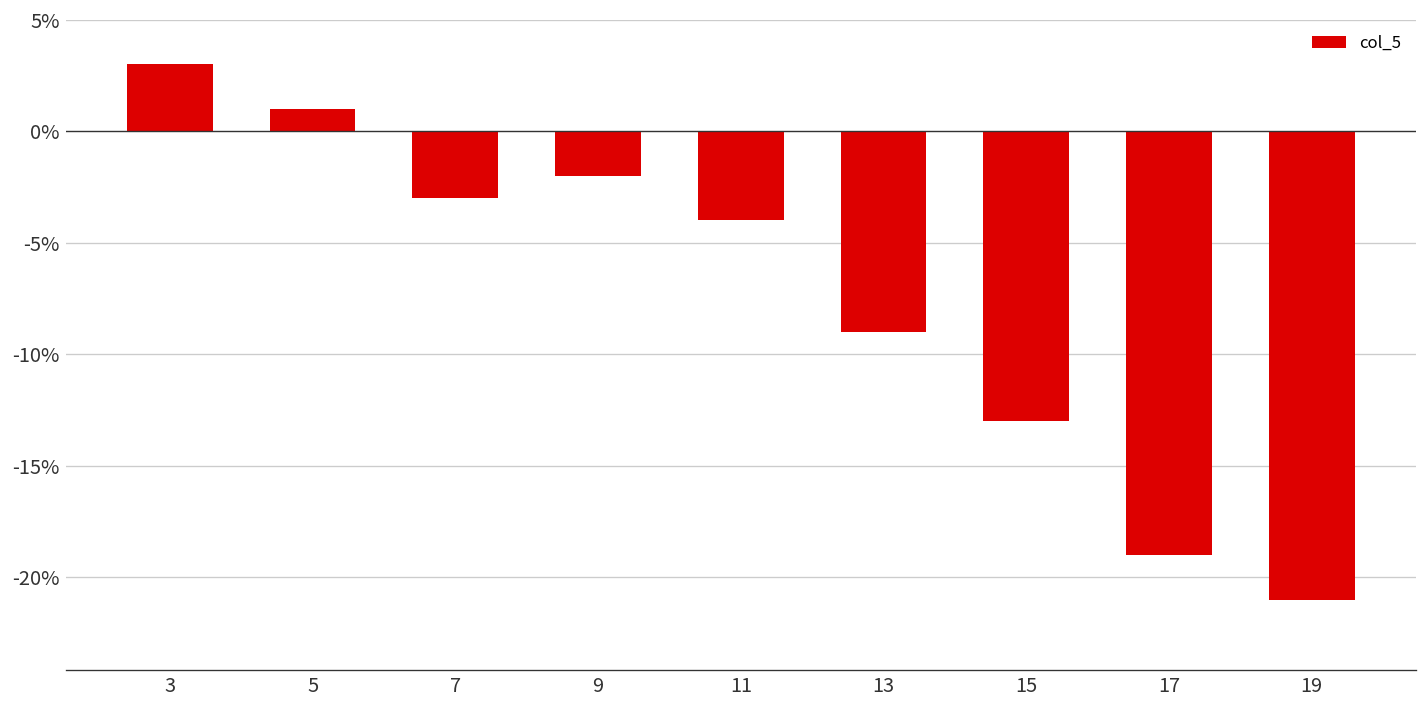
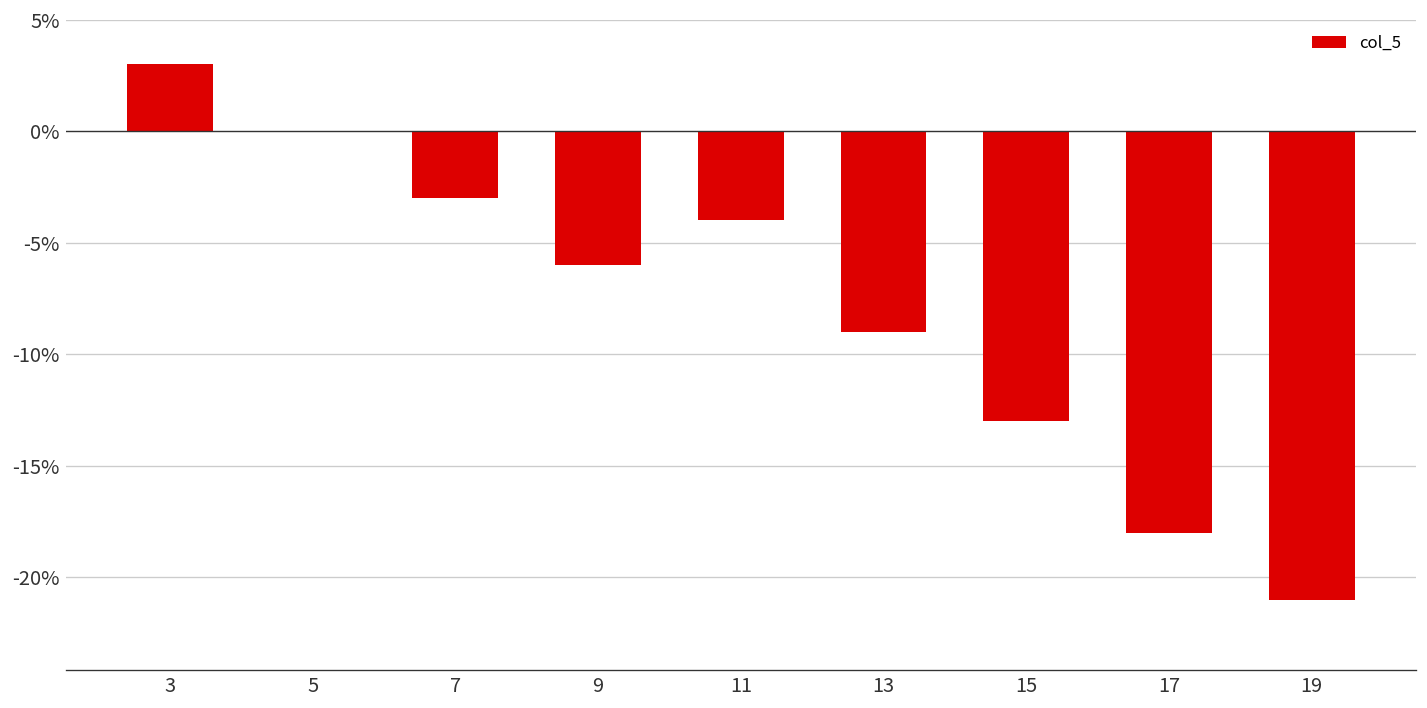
  {
    "3": "3%",
-   "5": "1%",
+   "5": "0%",
    "7": "-3%",
-   "9": "-2%",
+   "9": "-6%",
    "11": "-4%",
    "13": "-9%",
    "15": "-13%",
-   "17": "-19%",
+   "17": "-18%",
    "19": "-21%"
  }
